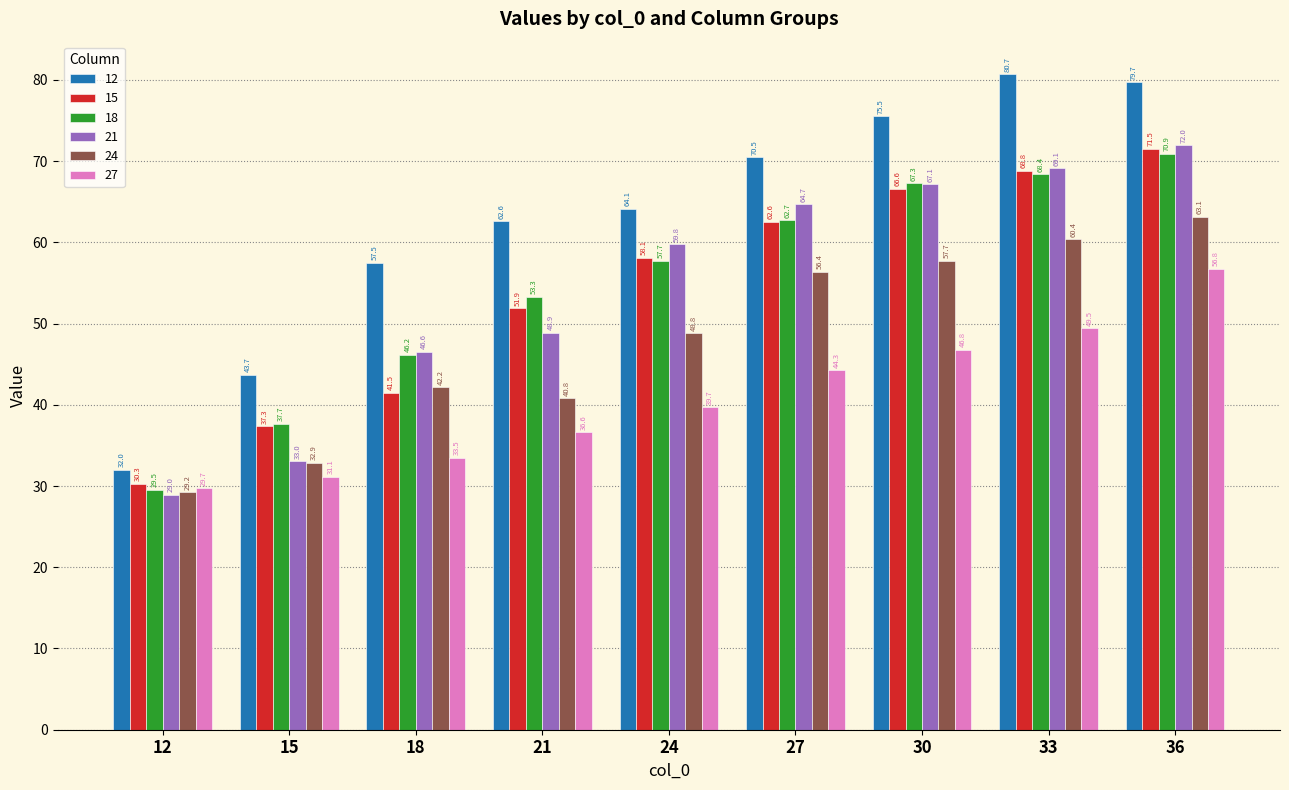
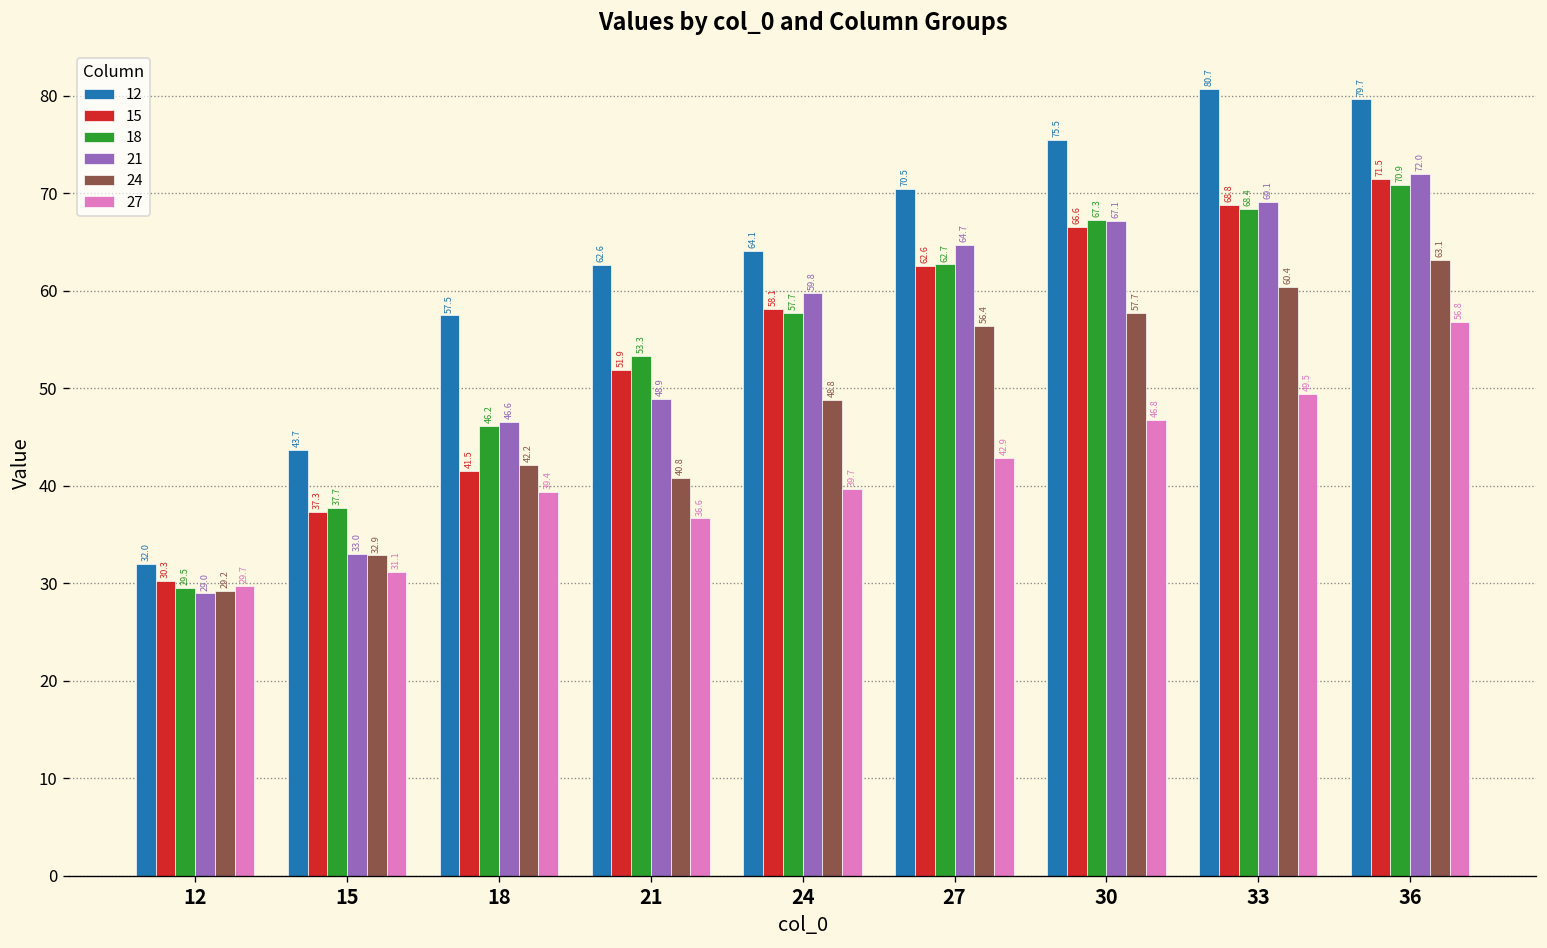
  {
    "12": {
      "12": 32.0,
      "15": 43.7,
      "18": 57.5,
      "21": 62.6,
      "24": 64.1,
      "27": 70.5,
      "30": 75.5,
      "33": 80.7,
      "36": 79.7
    },
    "15": {
      "12": 30.3,
      "15": 37.3,
      "18": 41.5,
      "21": 51.9,
      "24": 58.1,
      "27": 62.6,
      "30": 66.6,
      "33": 68.8,
      "36": 71.5
    },
    "18": {
      "12": 29.5,
      "15": 37.7,
      "18": 46.2,
      "21": 53.3,
      "24": 57.7,
      "27": 62.7,
      "30": 67.3,
      "33": 68.4,
      "36": 70.9
    },
    "21": {
      "12": 29.0,
      "15": 33.0,
      "18": 46.6,
      "21": 48.9,
      "24": 59.8,
      "27": 64.7,
      "30": 67.1,
      "33": 69.1,
      "36": 72.0
    },
    "24": {
      "12": 29.2,
      "15": 32.9,
      "18": 42.2,
      "21": 40.8,
      "24": 48.8,
      "27": 56.4,
      "30": 57.7,
      "33": 60.4,
      "36": 63.1
    },
    "27": {
      "12": 29.7,
      "15": 31.1,
-     "18": 33.5,
+     "18": 39.4,
      "21": 36.6,
      "24": 39.7,
-     "27": 44.3,
+     "27": 42.9,
      "30": 46.8,
      "33": 49.5,
      "36": 56.8
    }
  }
